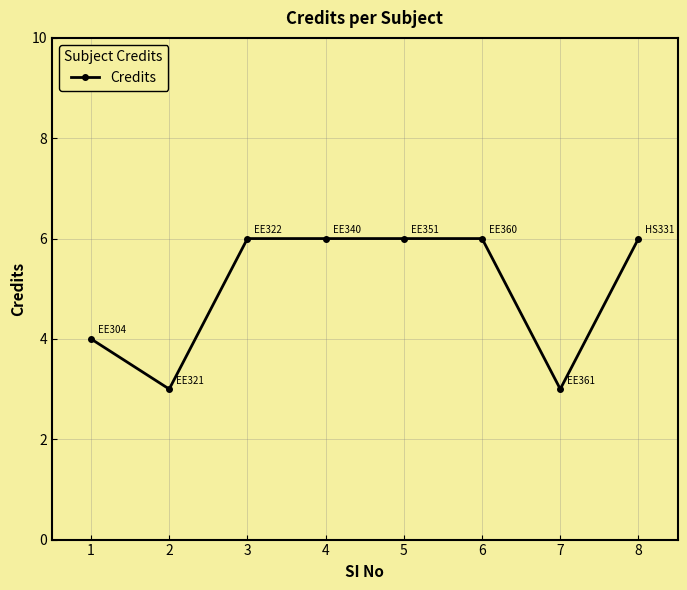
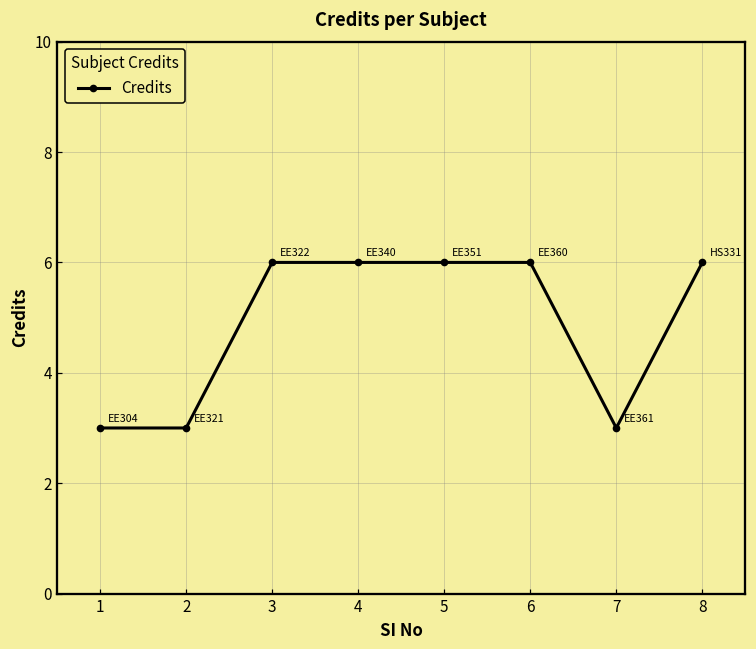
  {
-   "1": 4,
+   "1": 3,
    "2": 3,
    "3": 6,
    "4": 6,
    "5": 6,
    "6": 6,
    "7": 3,
    "8": 6
  }
